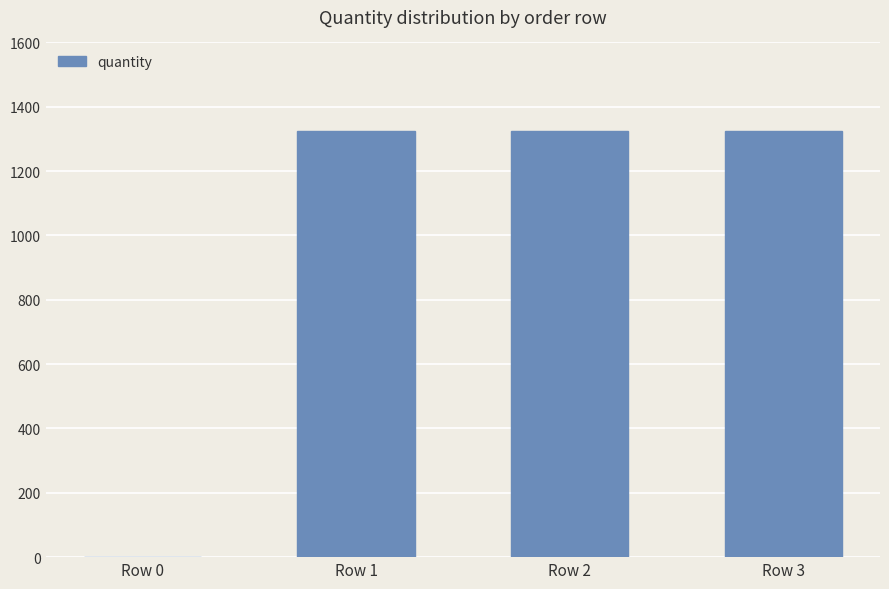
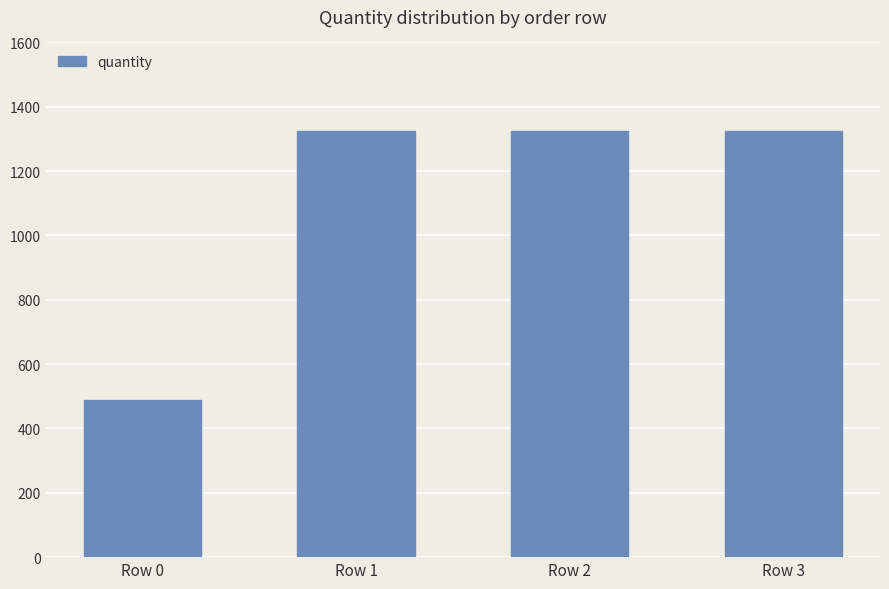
  {
-   "Row 0": 0,
+   "Row 0": 490,
    "Row 1": 1330,
    "Row 2": 1330,
    "Row 3": 1330
  }
